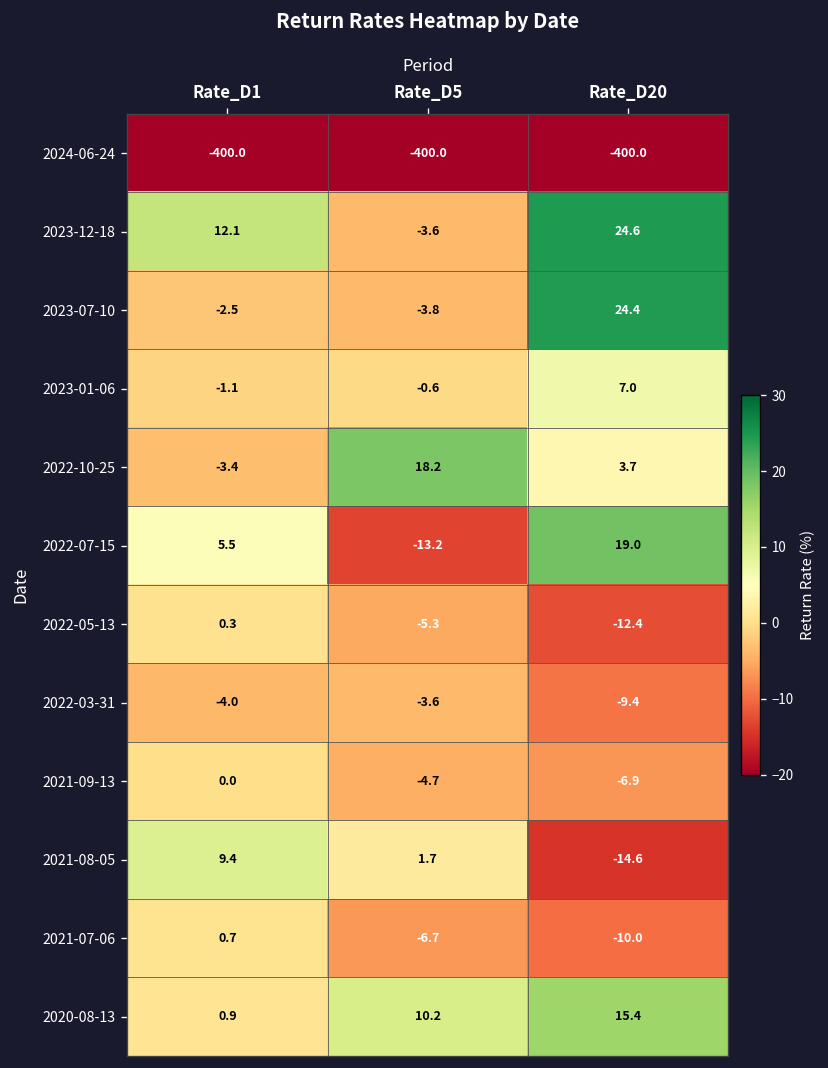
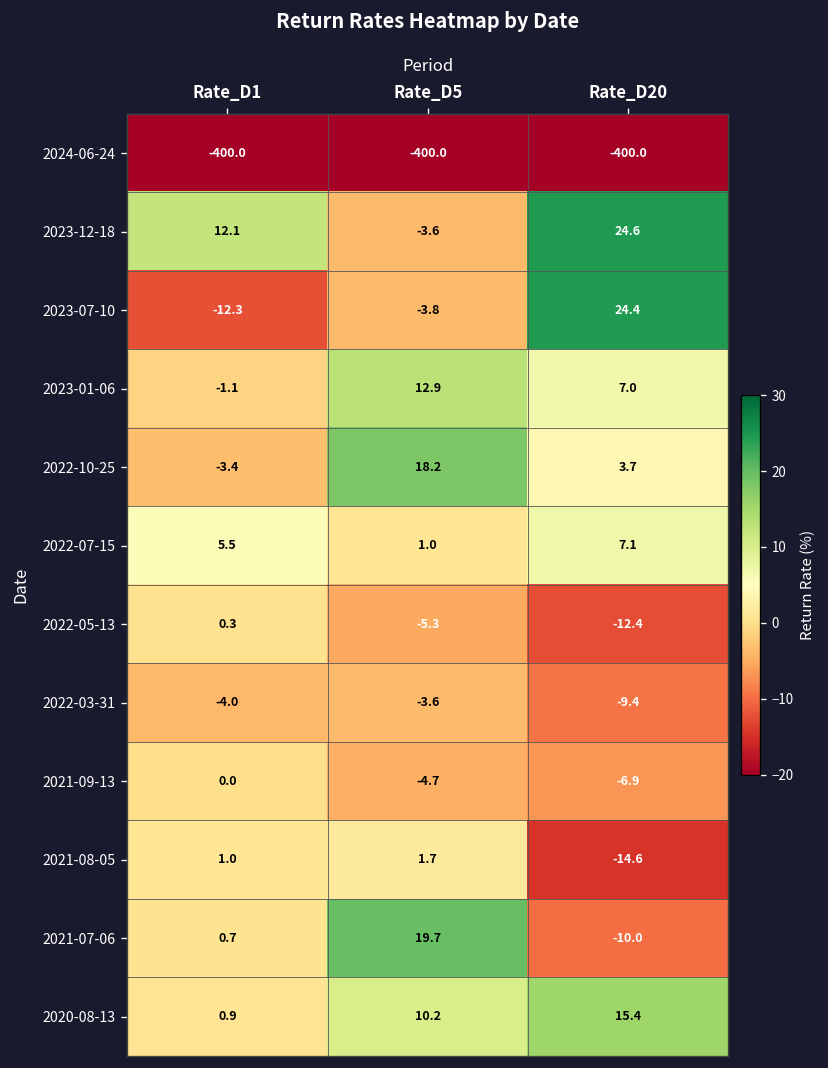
  {
    "2024-06-24": {
      "Rate_D1": -400.0,
      "Rate_D5": -400.0,
      "Rate_D20": -400.0
    },
    "2023-12-18": {
      "Rate_D1": 12.1,
      "Rate_D5": -3.6,
      "Rate_D20": 24.6
    },
    "2023-07-10": {
-     "Rate_D1": -2.5,
+     "Rate_D1": -12.3,
      "Rate_D5": -3.8,
      "Rate_D20": 24.4
    },
    "2023-01-06": {
      "Rate_D1": -1.1,
-     "Rate_D5": -0.6,
+     "Rate_D5": 12.9,
      "Rate_D20": 7.0
    },
    "2022-10-25": {
      "Rate_D1": -3.4,
      "Rate_D5": 18.2,
      "Rate_D20": 3.7
    },
    "2022-07-15": {
      "Rate_D1": 5.5,
-     "Rate_D5": -13.2,
-     "Rate_D20": 19.0
+     "Rate_D5": 1.0,
+     "Rate_D20": 7.1
    },
    "2022-05-13": {
      "Rate_D1": 0.3,
      "Rate_D5": -5.3,
      "Rate_D20": -12.4
    },
    "2022-03-31": {
      "Rate_D1": -4.0,
      "Rate_D5": -3.6,
      "Rate_D20": -9.4
    },
    "2021-09-13": {
      "Rate_D1": 0.0,
      "Rate_D5": -4.7,
      "Rate_D20": -6.9
    },
    "2021-08-05": {
-     "Rate_D1": 9.4,
+     "Rate_D1": 1.0,
      "Rate_D5": 1.7,
      "Rate_D20": -14.6
    },
    "2021-07-06": {
      "Rate_D1": 0.7,
-     "Rate_D5": -6.7,
+     "Rate_D5": 19.7,
      "Rate_D20": -10.0
    },
    "2020-08-13": {
      "Rate_D1": 0.9,
      "Rate_D5": 10.2,
      "Rate_D20": 15.4
    }
  }
